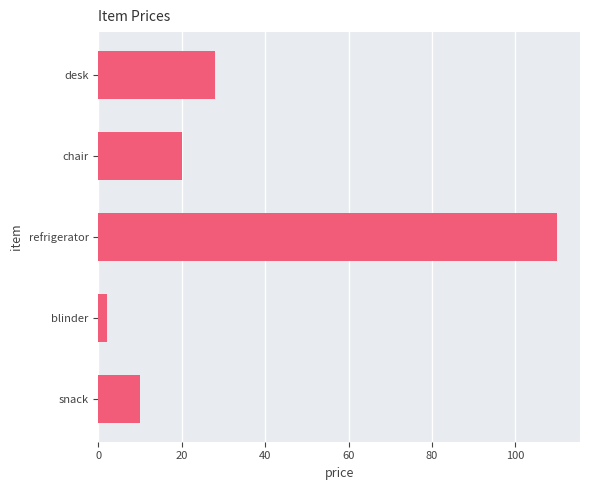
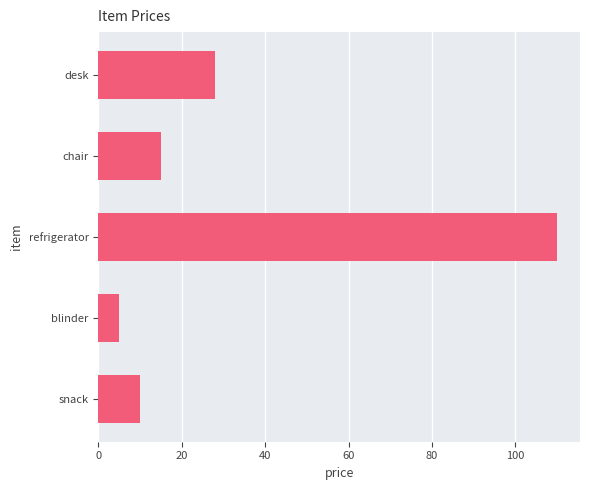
  {
    "desk": 28,
-   "chair": 20,
+   "chair": 15,
    "refrigerator": 110,
-   "blinder": 2,
+   "blinder": 5,
    "snack": 10
  }
